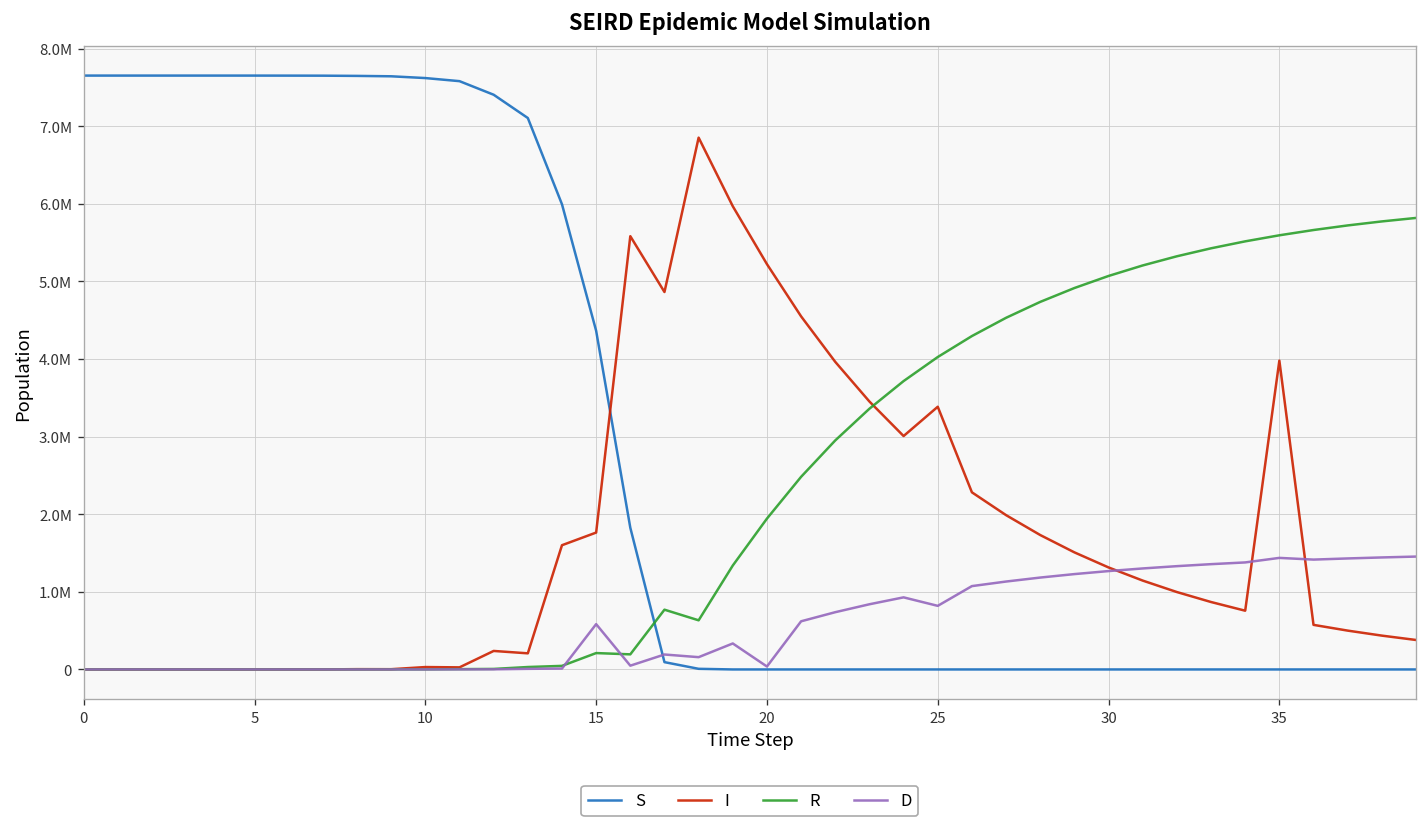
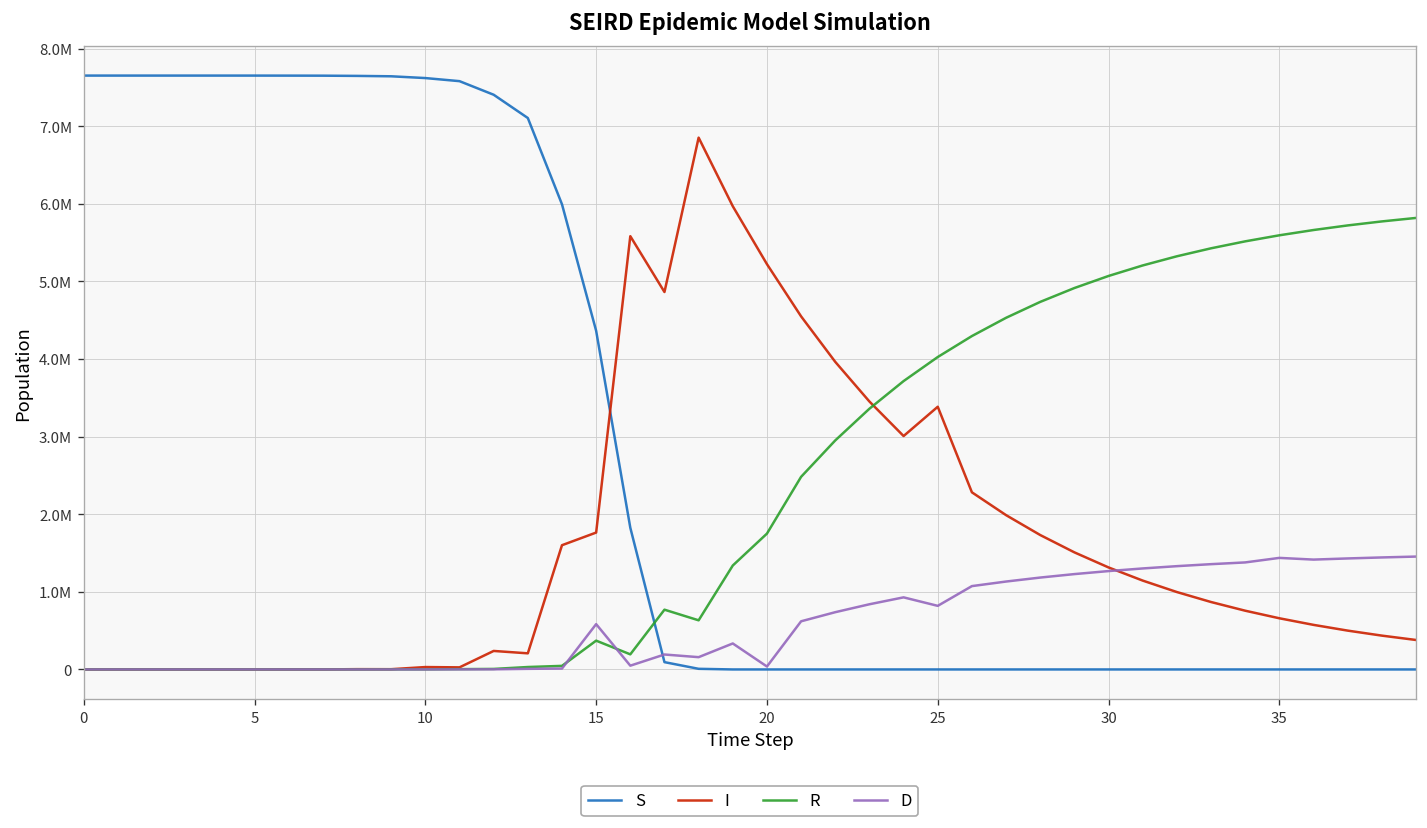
  {
    "S": {
      "0": 7700000,
      "5": 7700000,
      "10": 7600000,
      "15": 4400000,
      "25": 0,
      "30": 0,
      "35": 0
    },
    "I": {
      "15": 1800000,
      "20": 5200000,
      "25": 3400000,
      "30": 1300000,
-     "35": 4000000
+     "35": 700000
    },
    "R": {
-     "15": 200000,
-     "20": 1900000,
+     "15": 400000,
+     "20": 1800000,
      "25": 4000000,
      "30": 5100000,
      "35": 5600000
    },
    "D": {
      "15": 600000,
      "25": 800000,
      "30": 1300000,
      "35": 1400000
    }
  }
